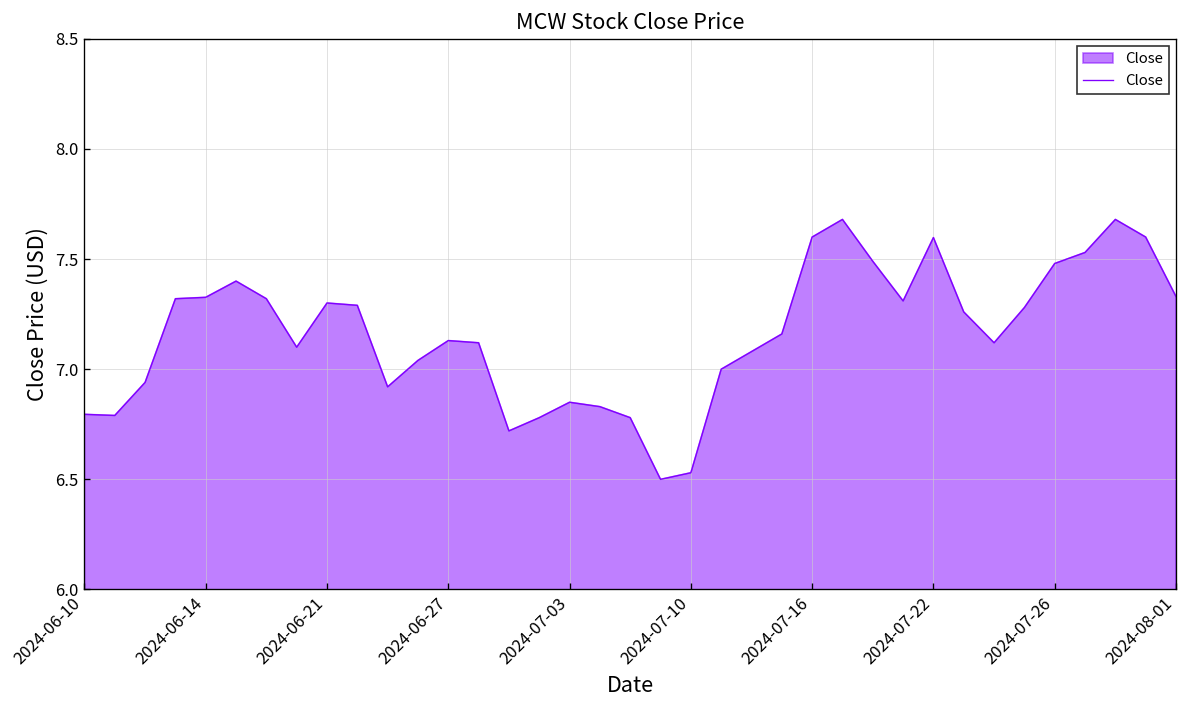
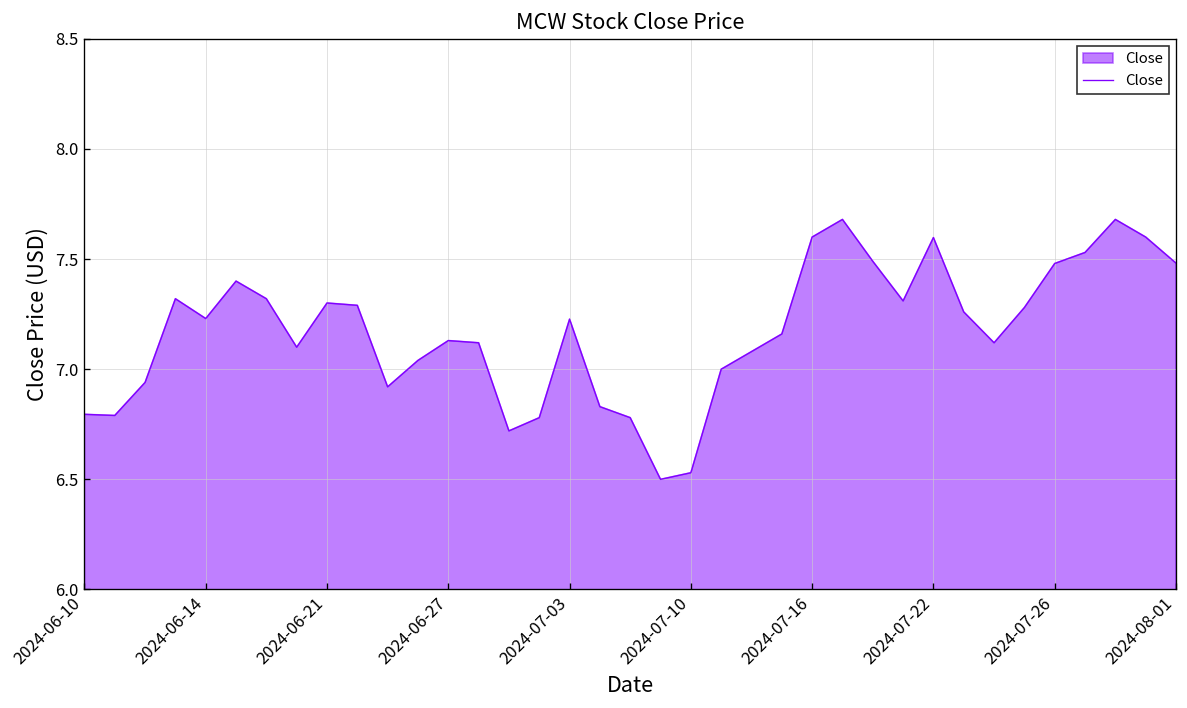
  {
    "2024-06-10": 6.80,
-   "2024-06-14": 7.33,
+   "2024-06-14": 7.23,
    "2024-06-21": 7.30,
    "2024-06-27": 7.13,
-   "2024-07-03": 6.85,
+   "2024-07-03": 7.23,
    "2024-07-10": 6.53,
    "2024-07-16": 7.60,
    "2024-07-22": 7.60,
    "2024-07-26": 7.48,
-   "2024-08-01": 7.33
+   "2024-08-01": 7.48
  }
